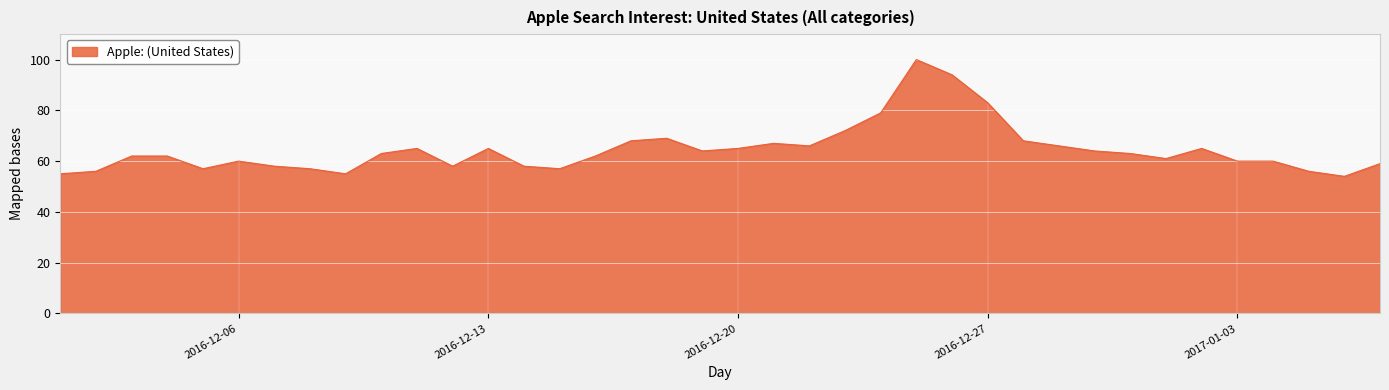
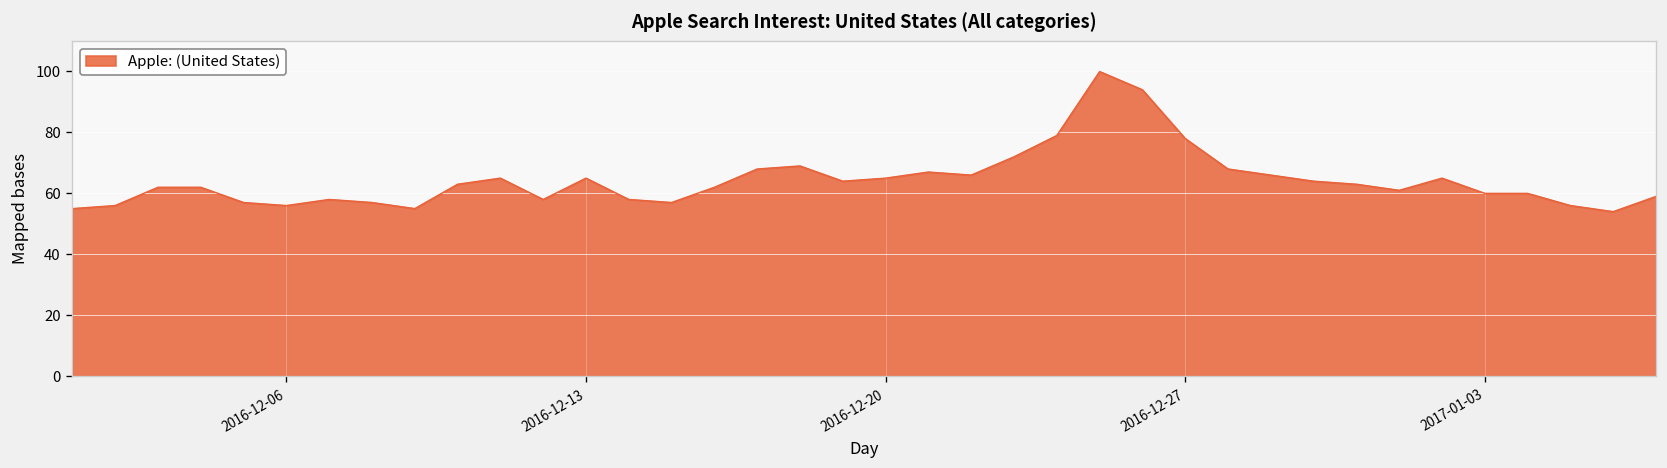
  {
-   "2016-12-06": 60,
+   "2016-12-06": 56,
    "2016-12-13": 65,
    "2016-12-20": 65,
-   "2016-12-27": 83,
+   "2016-12-27": 78,
    "2017-01-03": 60
  }
